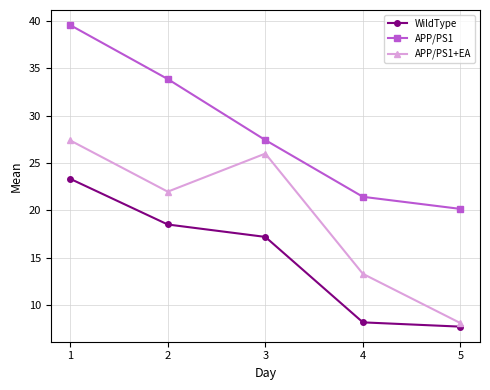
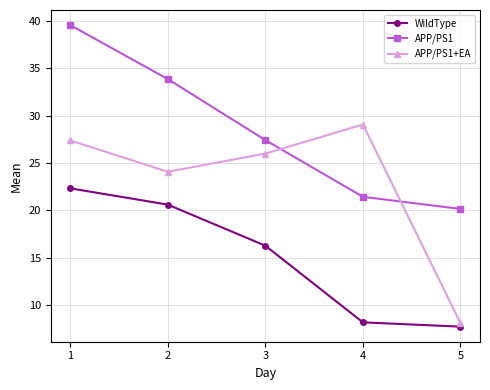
  {
    "WildType": {
-     "1": 23,
-     "2": 18,
-     "3": 17,
+     "1": 22,
+     "2": 21,
+     "3": 16,
      "4": 8,
      "5": 8
    },
    "APP/PS1": {
      "1": 40,
      "2": 34,
      "3": 27,
      "4": 21,
      "5": 20
    },
    "APP/PS1+EA": {
      "1": 27,
-     "2": 22,
+     "2": 24,
      "3": 26,
-     "4": 13,
+     "4": 29,
      "5": 8
    }
  }
